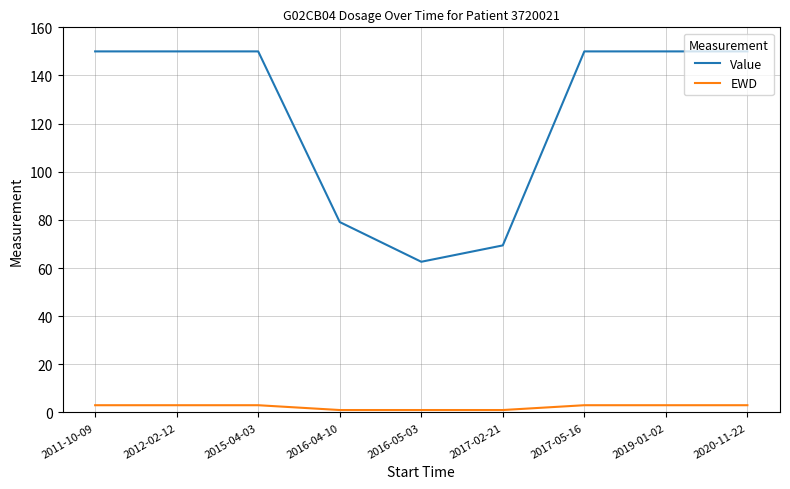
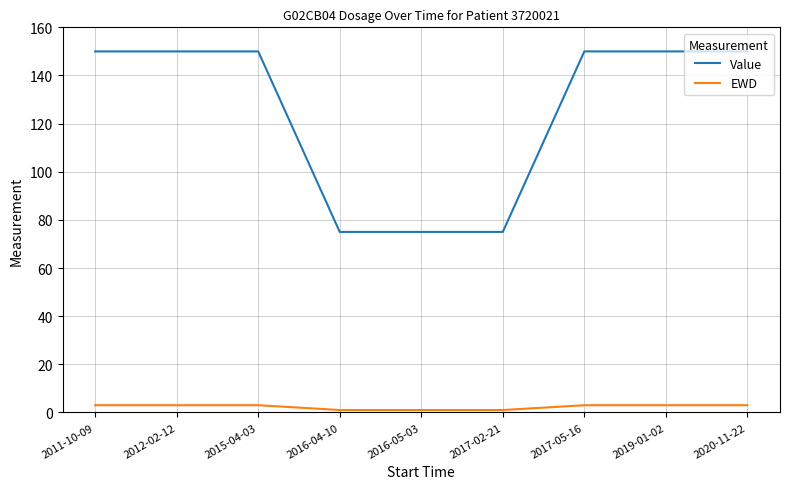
  {
    "Value": {
      "2011-10-09": 150,
      "2012-02-12": 150,
      "2015-04-03": 150,
-     "2016-04-10": 79,
-     "2016-05-03": 63,
-     "2017-02-21": 69,
+     "2016-04-10": 75,
+     "2016-05-03": 75,
+     "2017-02-21": 75,
      "2017-05-16": 150,
      "2019-01-02": 150
    },
    "EWD": {
      "2011-10-09": 3,
      "2012-02-12": 3,
      "2015-04-03": 3,
      "2016-04-10": 1,
      "2016-05-03": 1,
      "2017-02-21": 1,
      "2017-05-16": 3,
      "2019-01-02": 3,
      "2020-11-22": 3
    }
  }
